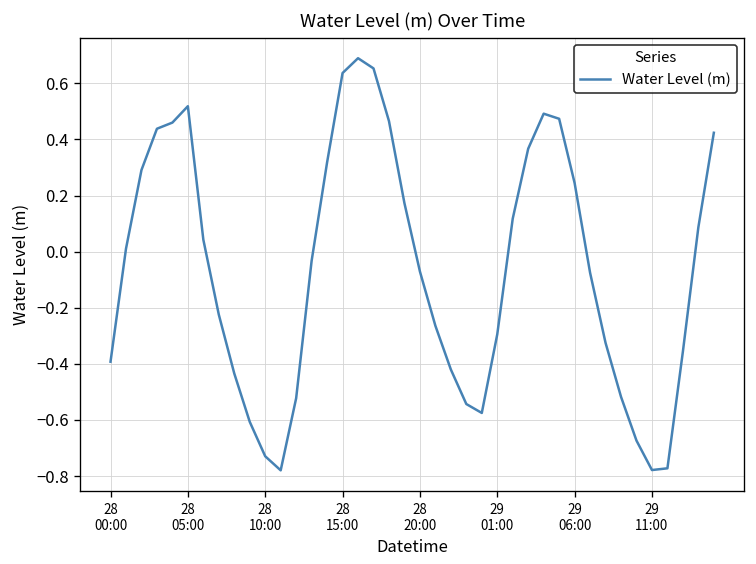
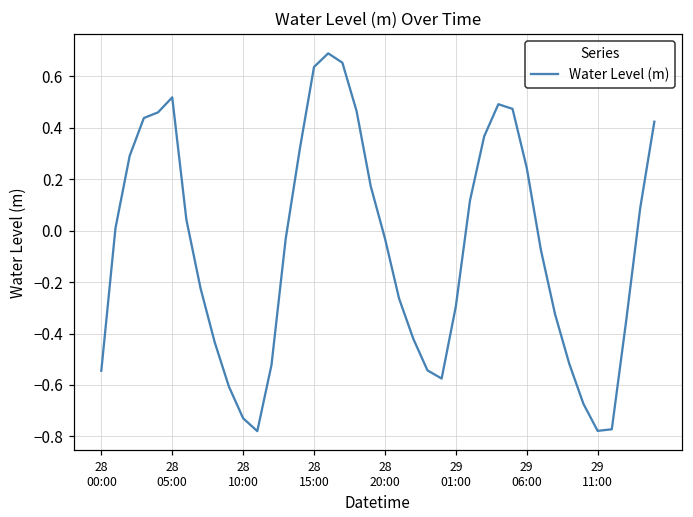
  {
-   "28 00:00": -0.39,
+   "28 00:00": -0.54,
    "28 05:00": 0.52,
    "28 10:00": -0.73,
    "28 15:00": 0.64,
-   "28 20:00": -0.07,
+   "28 20:00": -0.03,
    "29 01:00": -0.29,
    "29 06:00": 0.24,
    "29 11:00": -0.78
  }
